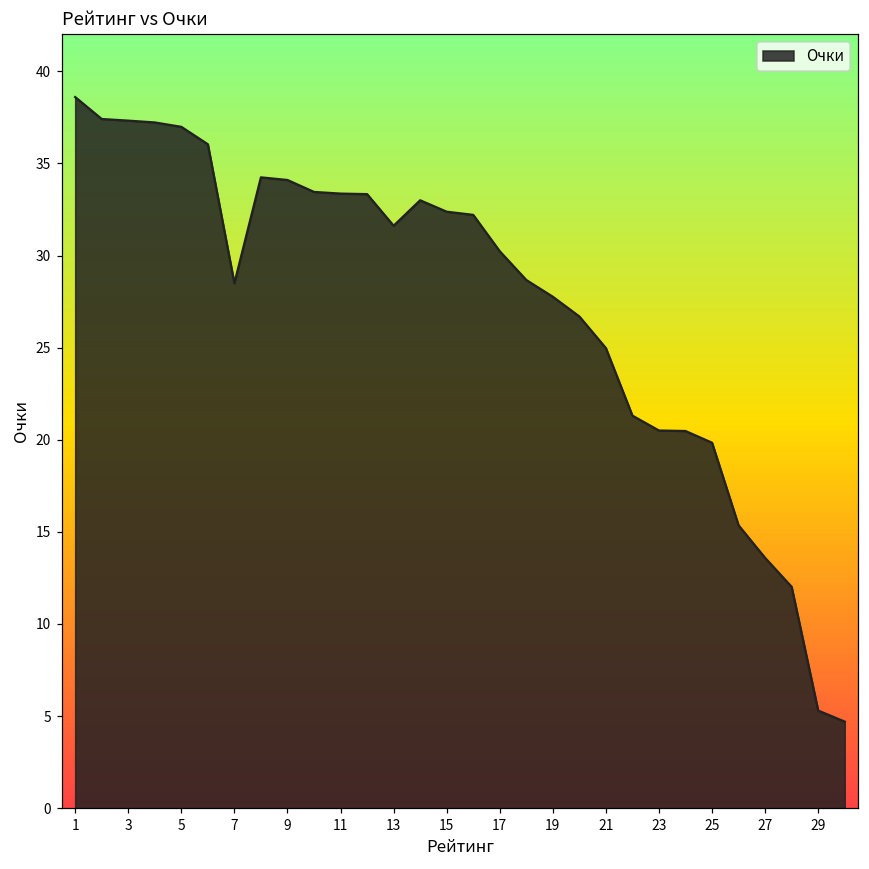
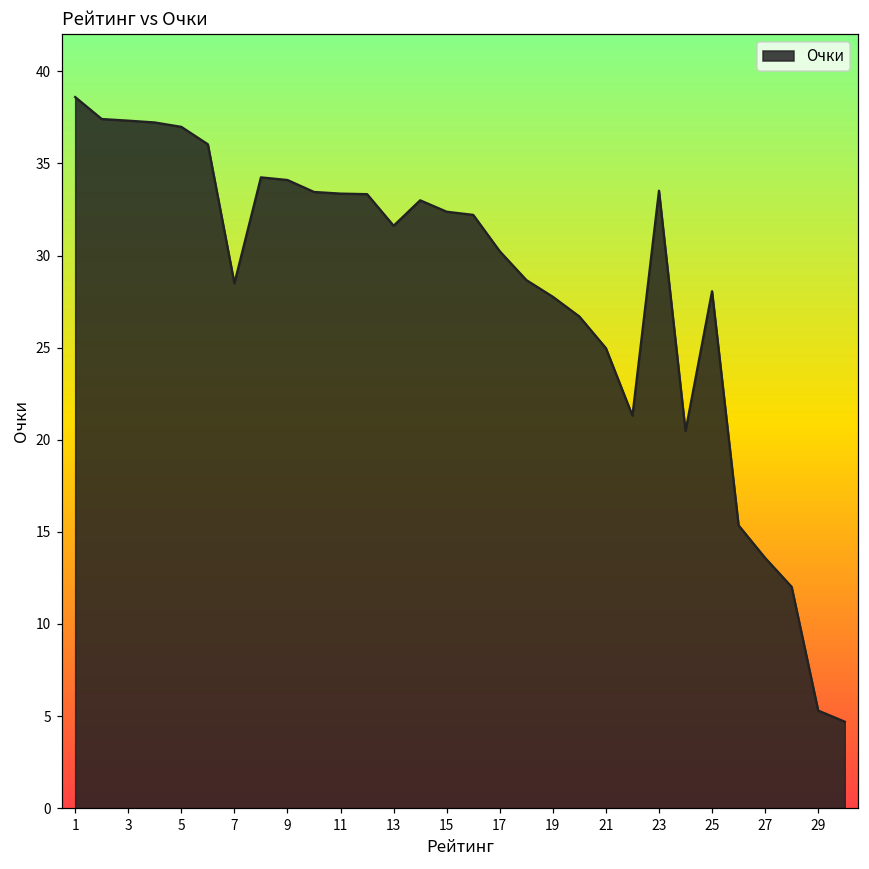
  {
    "1": 38.6,
    "3": 37.3,
    "5": 37.0,
    "7": 28.5,
    "9": 34.1,
    "11": 33.4,
    "13": 31.6,
    "15": 32.4,
    "17": 30.2,
    "19": 27.8,
    "21": 25.0,
-   "23": 20.5,
-   "25": 19.8,
+   "23": 33.5,
+   "25": 28.1,
    "27": 13.6,
    "29": 5.3
  }
